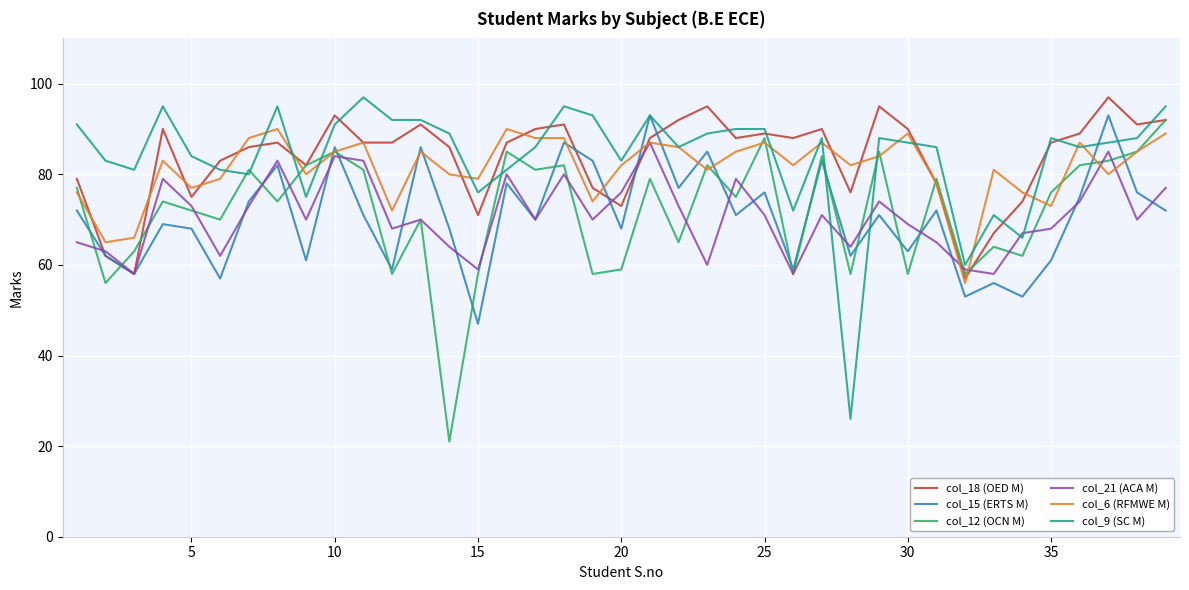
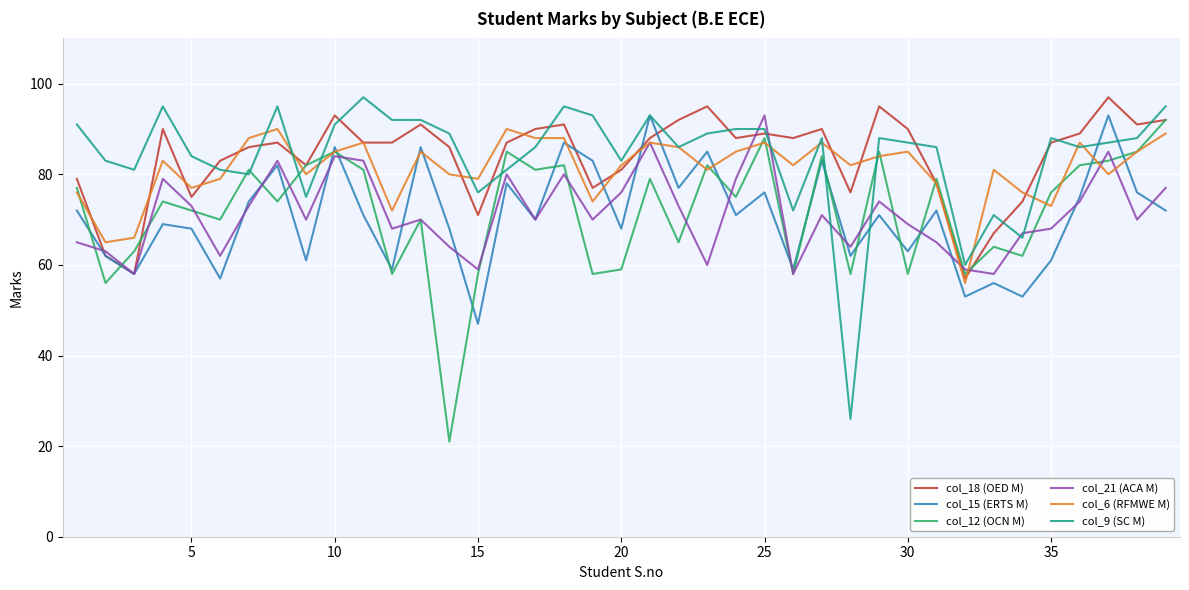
  {
    "col_18 (OED M)": {
      "5": 75,
      "10": 93,
      "15": 71,
-     "20": 73,
+     "20": 81,
      "25": 89,
      "30": 90,
      "35": 87
    },
    "col_15 (ERTS M)": {
      "5": 68,
      "10": 86,
      "15": 47,
      "20": 68,
      "25": 76,
      "30": 63,
      "35": 61
    },
    "col_21 (ACA M)": {
      "5": 73,
      "10": 84,
      "15": 59,
      "20": 76,
-     "25": 71,
+     "25": 93,
      "30": 69,
      "35": 68
    },
    "col_6 (RFMWE M)": {
      "5": 77,
      "15": 79,
      "20": 82,
      "25": 87,
-     "30": 89,
+     "30": 85,
      "35": 73
    }
  }
